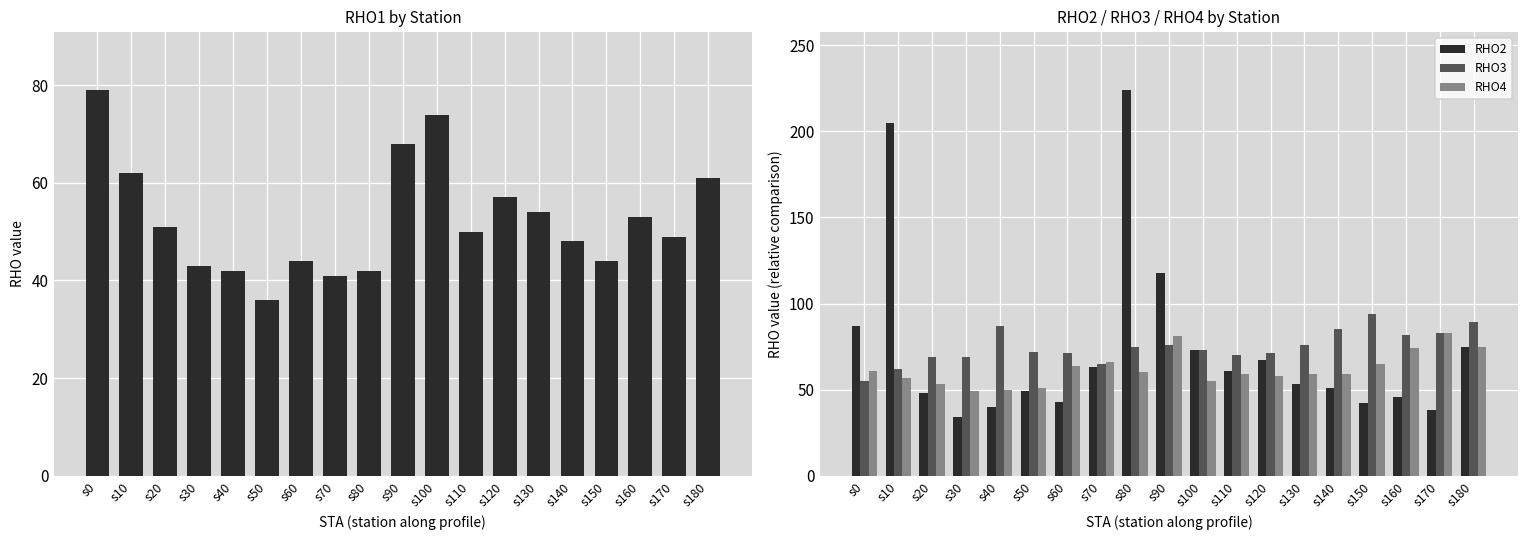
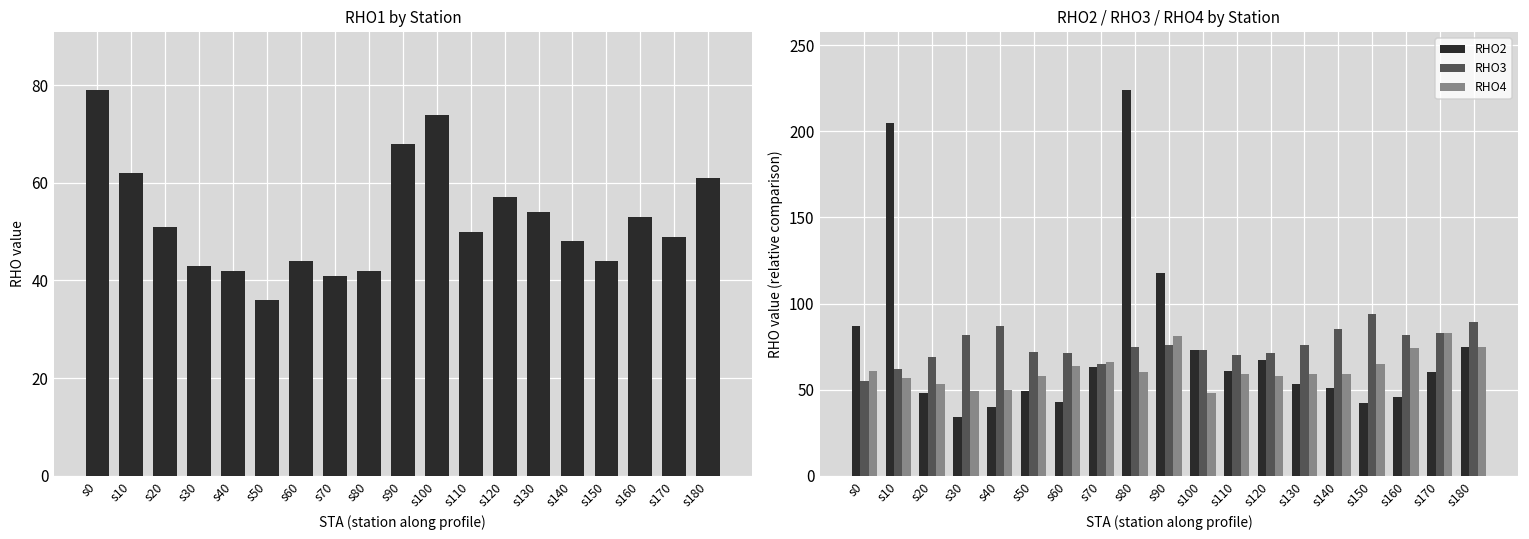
  {
    "RHO1 by Station": {
      "s0": 79,
      "s10": 62,
      "s20": 51,
      "s30": 43,
      "s40": 42,
      "s50": 36,
      "s60": 44,
      "s70": 41,
      "s80": 42,
      "s90": 68,
      "s100": 74,
      "s110": 50,
      "s120": 57,
      "s130": 54,
      "s140": 48,
      "s150": 44,
      "s160": 53,
      "s170": 49,
      "s180": 61
    },
    "RHO2 / RHO3 / RHO4 by Station": {
      "RHO2": {
        "s0": 87,
        "s10": 205,
        "s20": 48,
        "s30": 34,
        "s40": 40,
        "s50": 49,
        "s60": 43,
        "s70": 63,
        "s80": 224,
        "s90": 118,
        "s100": 73,
        "s110": 61,
        "s120": 67,
        "s130": 53,
        "s140": 51,
        "s150": 42,
        "s160": 46,
-       "s170": 38,
+       "s170": 60,
        "s180": 75
      },
      "RHO3": {
        "s0": 55,
        "s10": 62,
        "s20": 69,
-       "s30": 69,
+       "s30": 82,
        "s40": 87,
        "s50": 72,
        "s60": 71,
        "s70": 65,
        "s80": 75,
        "s90": 76,
        "s100": 73,
        "s110": 70,
        "s120": 71,
        "s130": 76,
        "s140": 85,
        "s150": 94,
        "s160": 82,
        "s170": 83,
        "s180": 89
      },
      "RHO4": {
        "s0": 61,
        "s10": 57,
        "s20": 53,
        "s30": 49,
        "s40": 50,
-       "s50": 51,
+       "s50": 58,
        "s60": 64,
        "s70": 66,
        "s80": 60,
        "s90": 81,
-       "s100": 55,
+       "s100": 48,
        "s110": 59,
        "s120": 58,
        "s130": 59,
        "s140": 59,
        "s150": 65,
        "s160": 74,
        "s170": 83,
        "s180": 75
      }
    }
  }
